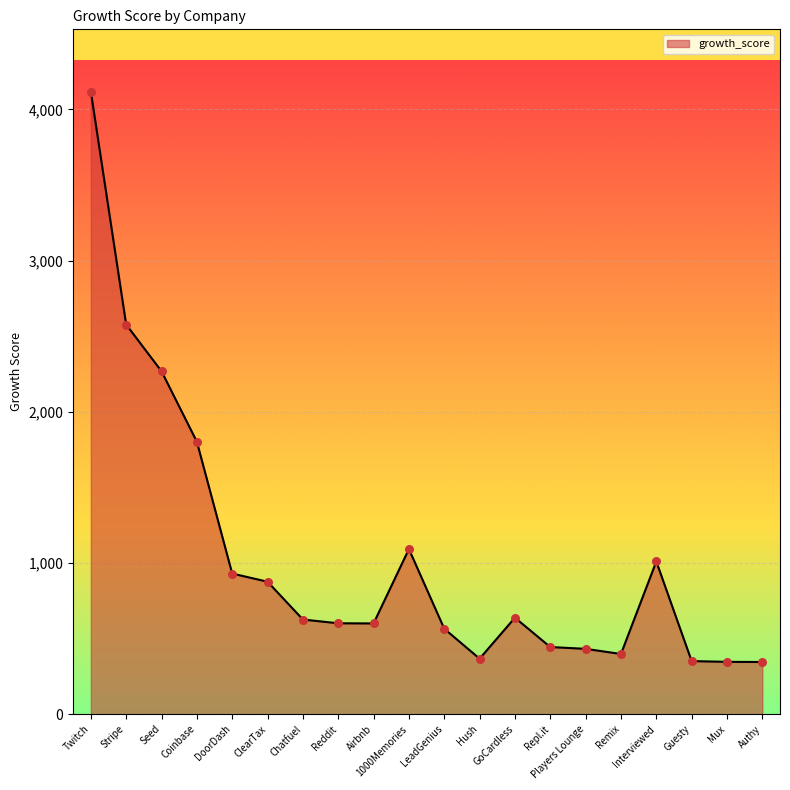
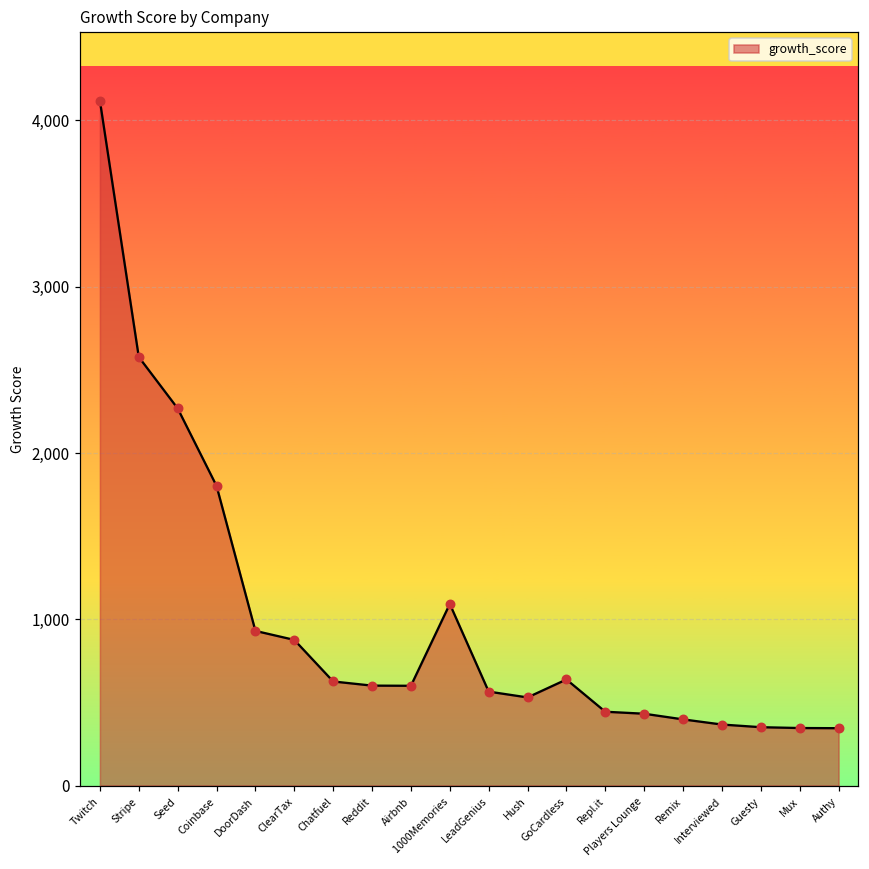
  {
    "Twitch": "4,120",
    "Stripe": "2,580",
    "Seed": "2,270",
    "Coinbase": "1,800",
    "DoorDash": "930",
    "ClearTax": "880",
    "Chatfuel": "630",
    "Reddit": "600",
    "Airbnb": "600",
    "1000Memories": "1,090",
    "LeadGenius": "570",
-   "Hush": "370",
+   "Hush": "530",
    "GoCardless": "640",
    "Repl.it": "440",
    "Players Lounge": "430",
    "Remix": "400",
-   "Interviewed": "1,010",
+   "Interviewed": "370",
    "Guesty": "350",
    "Mux": "350",
    "Authy": "350"
  }
